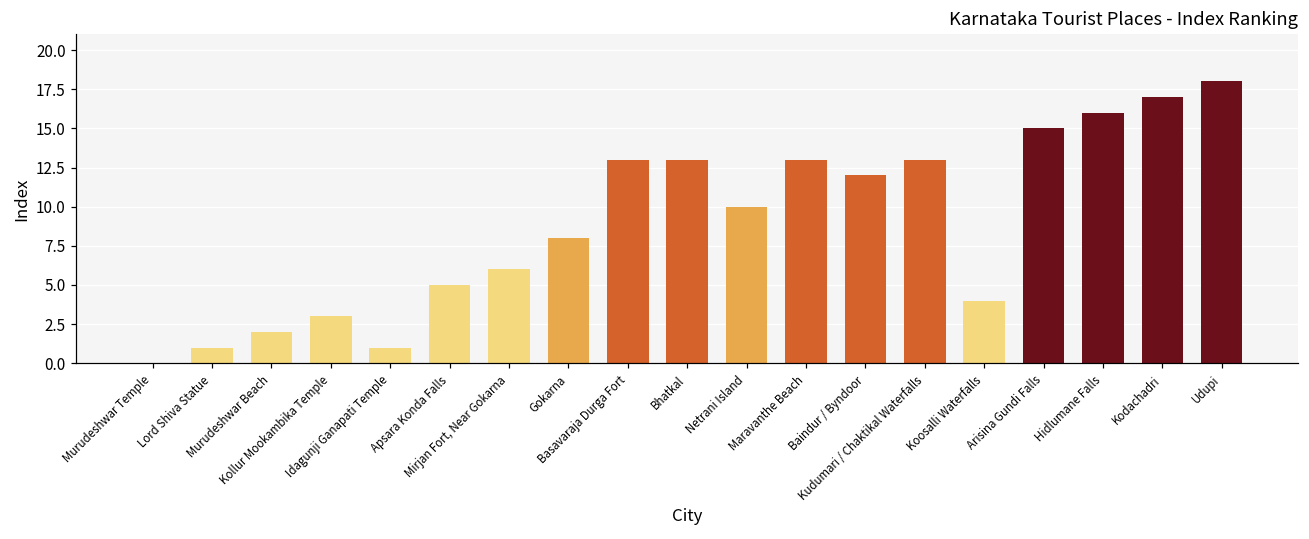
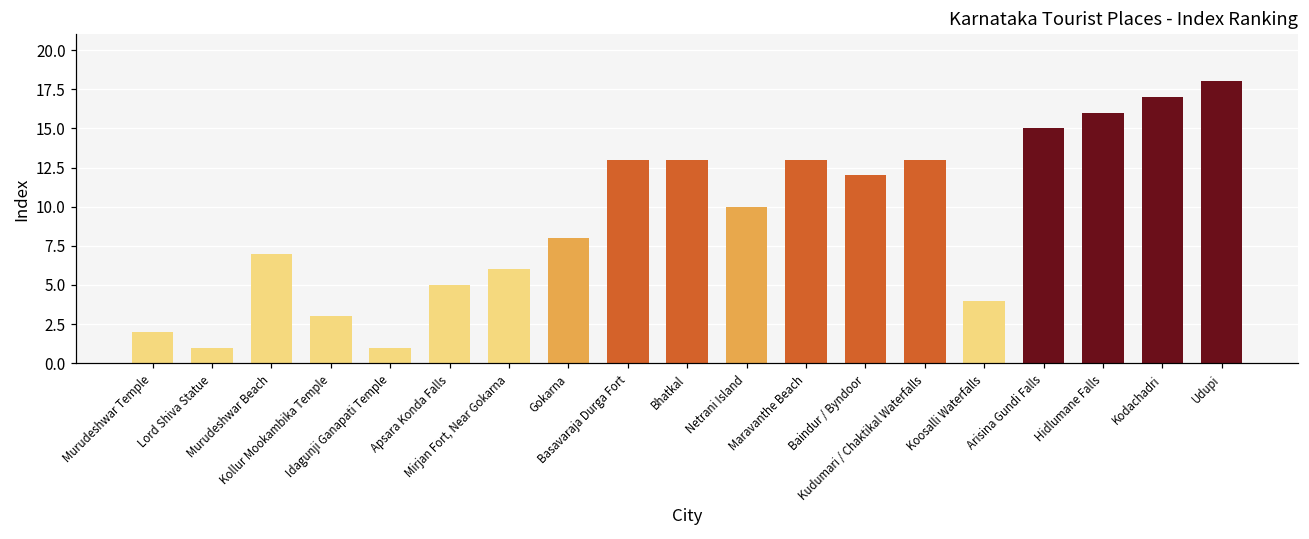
  {
-   "Murudeshwar Temple": 0,
+   "Murudeshwar Temple": 2,
    "Lord Shiva Statue": 1,
-   "Murudeshwar Beach": 2,
+   "Murudeshwar Beach": 7,
    "Kollur Mookambika Temple": 3,
    "Idagunji Ganapati Temple": 1,
    "Apsara Konda Falls": 5,
    "Mirjan Fort, Near Gokarna": 6,
    "Gokarna": 8,
    "Basavaraja Durga Fort": 13,
    "Bhatkal": 13,
    "Netrani Island": 10,
    "Maravanthe Beach": 13,
    "Baindur / Byndoor": 12,
    "Kudumari / Chaktikal Waterfalls": 13,
    "Koosalli Waterfalls": 4,
    "Arisina Gundi Falls": 15,
    "Hidlumane Falls": 16,
    "Kodachadri": 17,
    "Udupi": 18
  }
